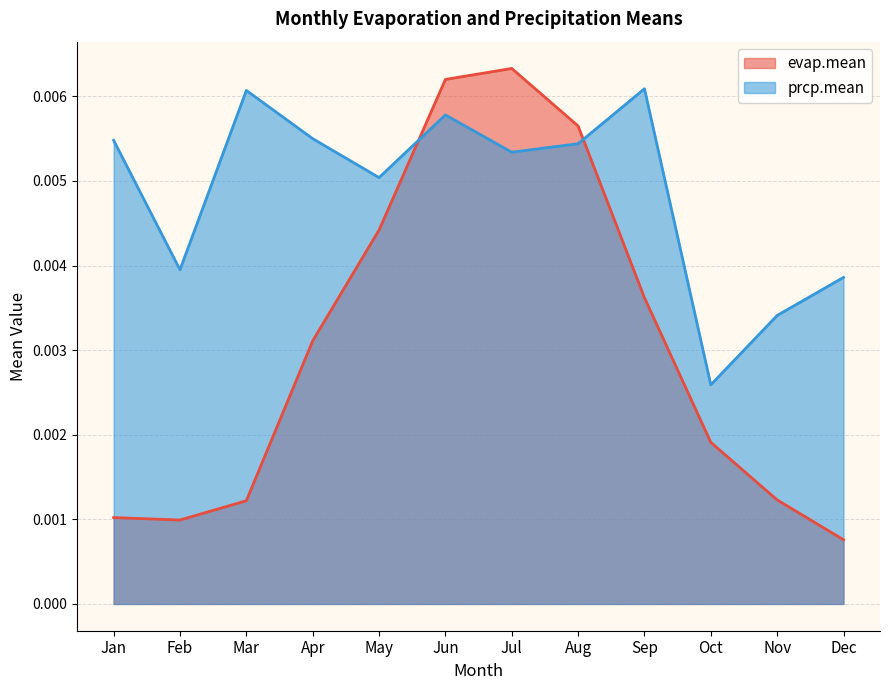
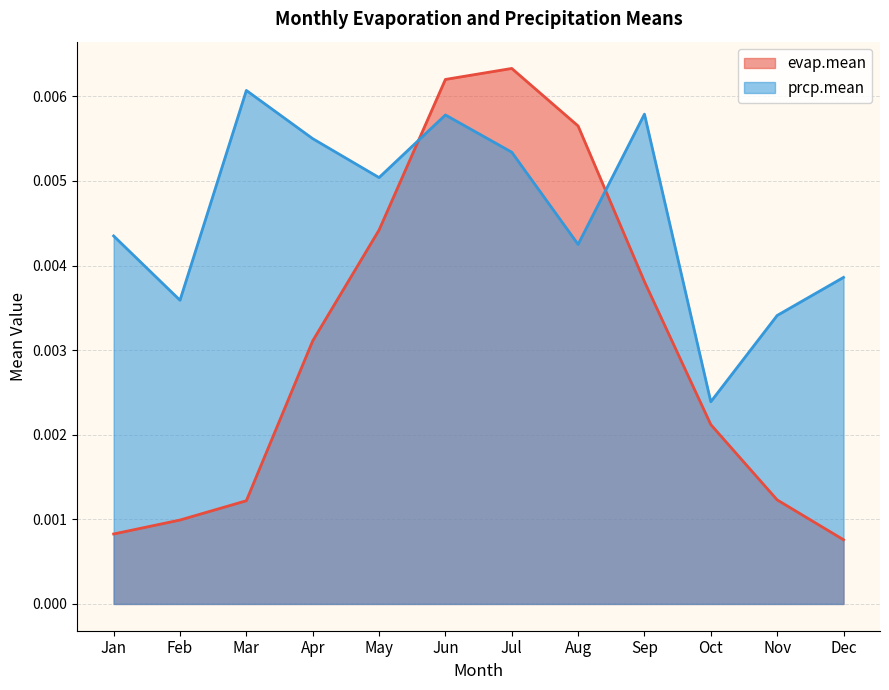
  {
    "evap.mean": {
-     "Jan": 0.0010,
+     "Jan": 0.0008,
      "Feb": 0.0010,
      "Mar": 0.0012,
      "Apr": 0.0031,
      "May": 0.0044,
      "Jun": 0.0062,
      "Jul": 0.0063,
      "Aug": 0.0057,
-     "Sep": 0.0036,
-     "Oct": 0.0019,
+     "Sep": 0.0038,
+     "Oct": 0.0021,
      "Nov": 0.0012,
      "Dec": 0.0008
    },
    "prcp.mean": {
-     "Jan": 0.0055,
-     "Feb": 0.0040,
+     "Jan": 0.0044,
+     "Feb": 0.0036,
      "Mar": 0.0061,
      "Apr": 0.0055,
      "May": 0.0050,
      "Jun": 0.0058,
      "Jul": 0.0053,
-     "Aug": 0.0054,
-     "Sep": 0.0061,
-     "Oct": 0.0026,
+     "Aug": 0.0043,
+     "Sep": 0.0058,
+     "Oct": 0.0024,
      "Nov": 0.0034,
      "Dec": 0.0039
    }
  }
